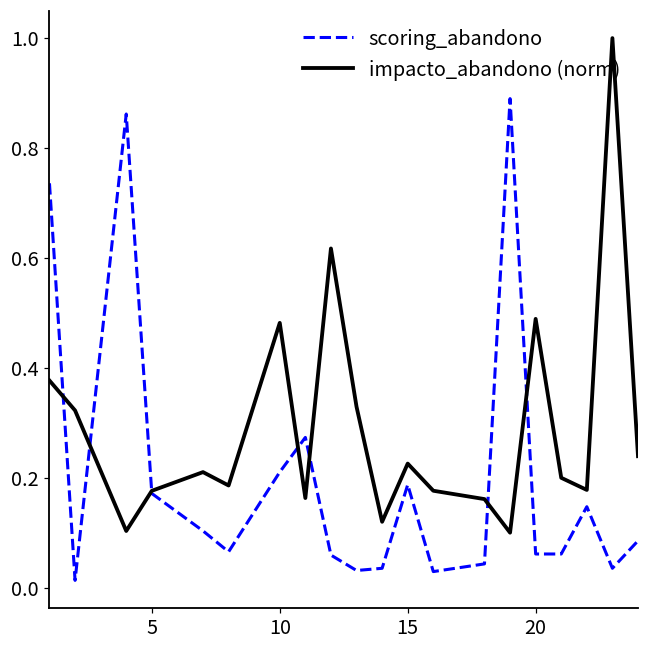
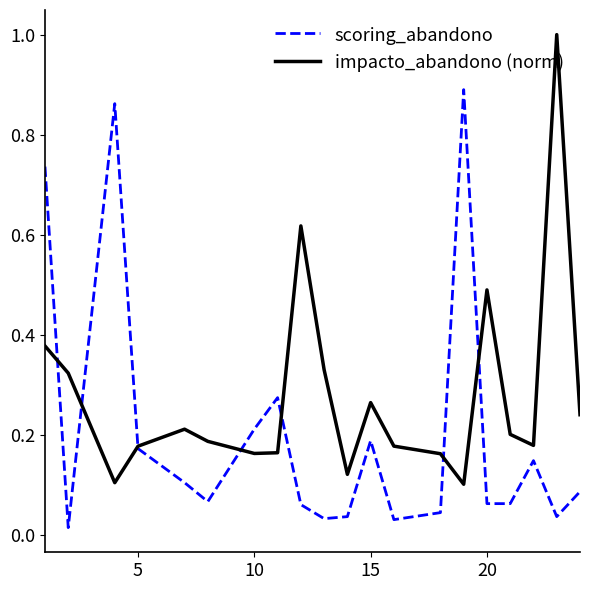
  {
    "scoring_abandono": {
      "10": 0.21,
      "15": 0.19,
      "20": 0.06
    },
    "impacto_abandono (norm)": {
-     "10": 0.48,
-     "15": 0.23,
+     "10": 0.16,
+     "15": 0.26,
      "20": 0.49
    }
  }
